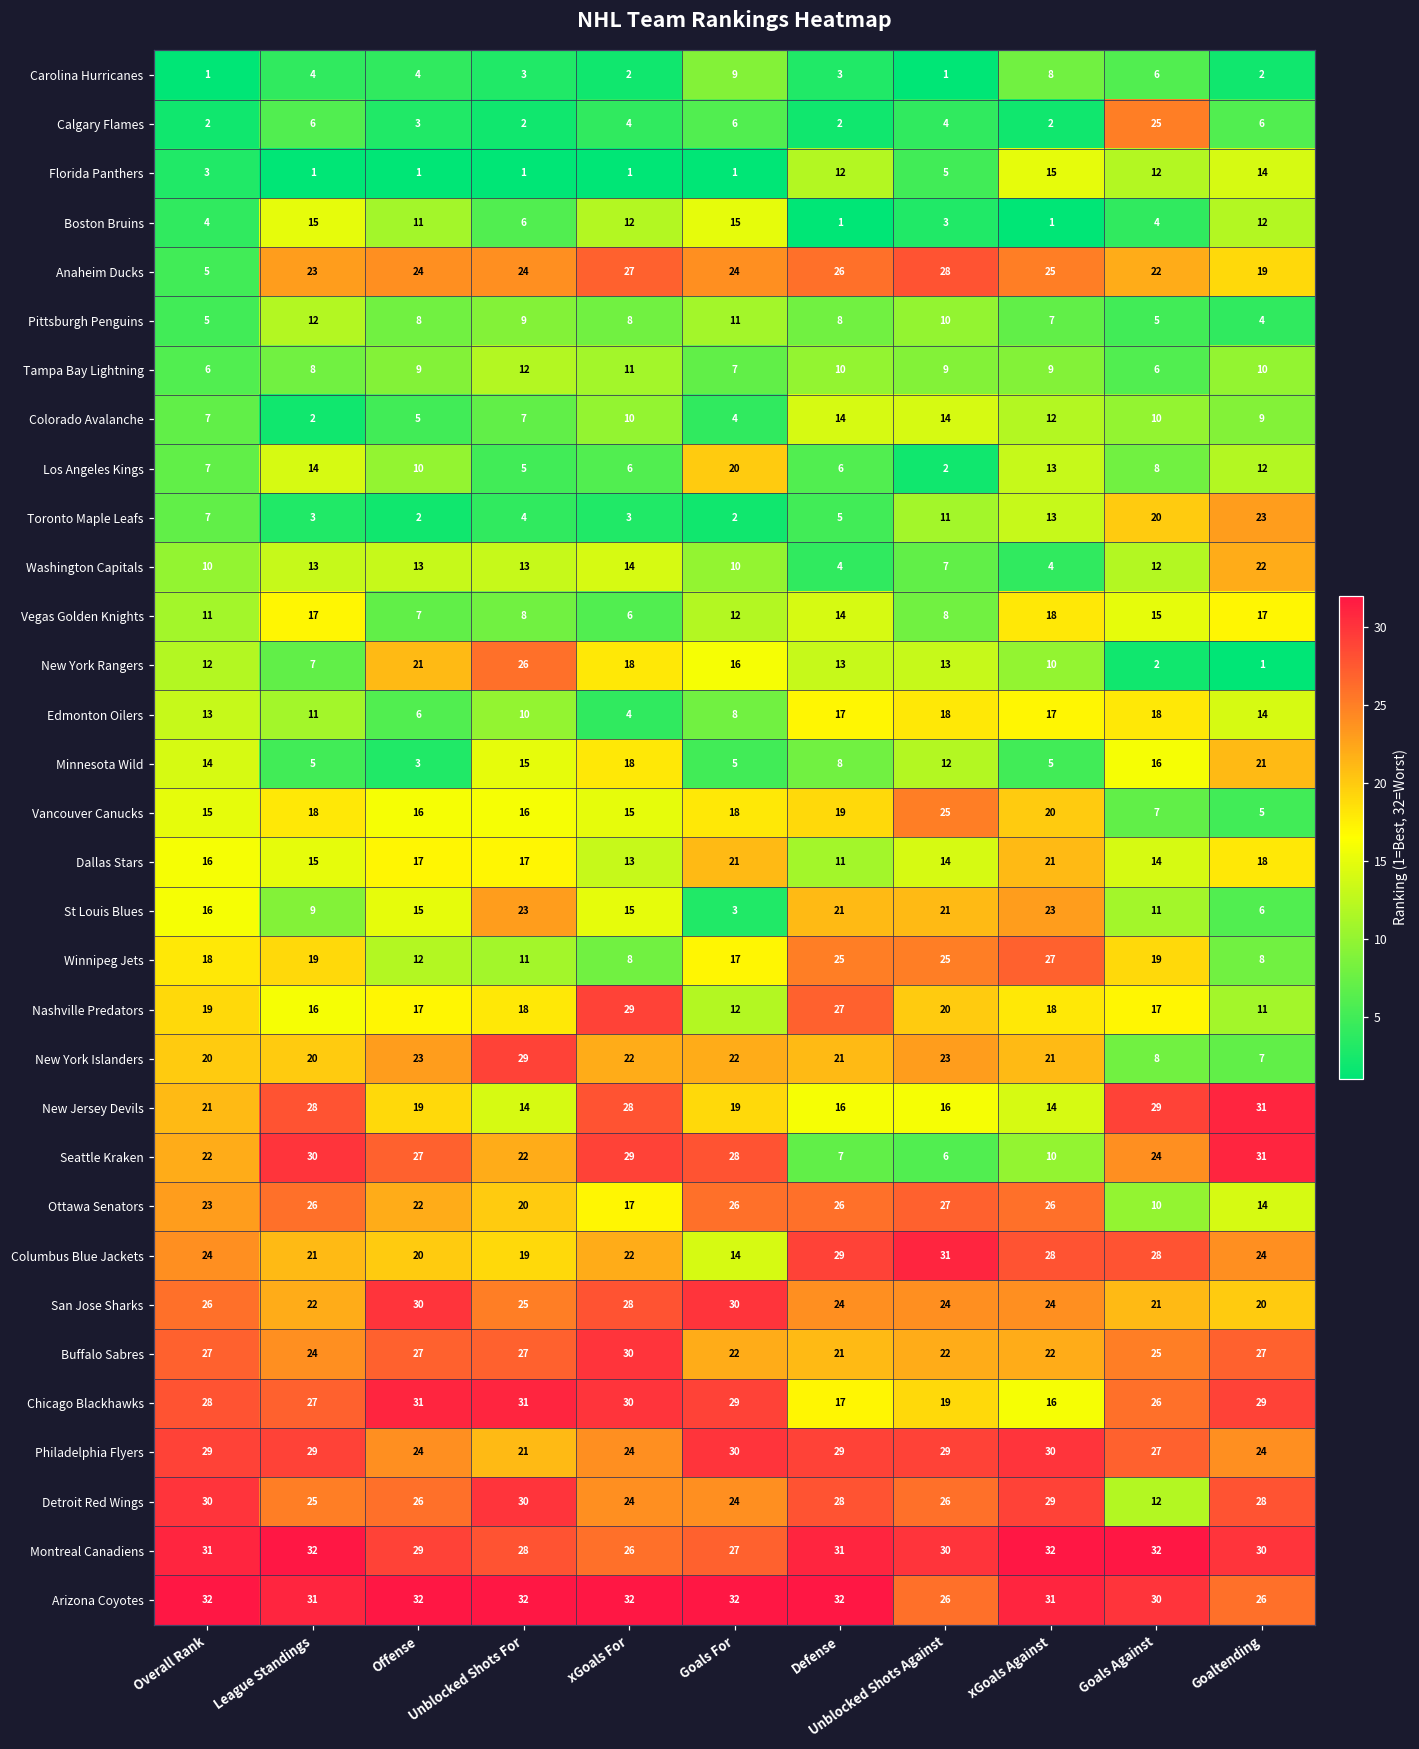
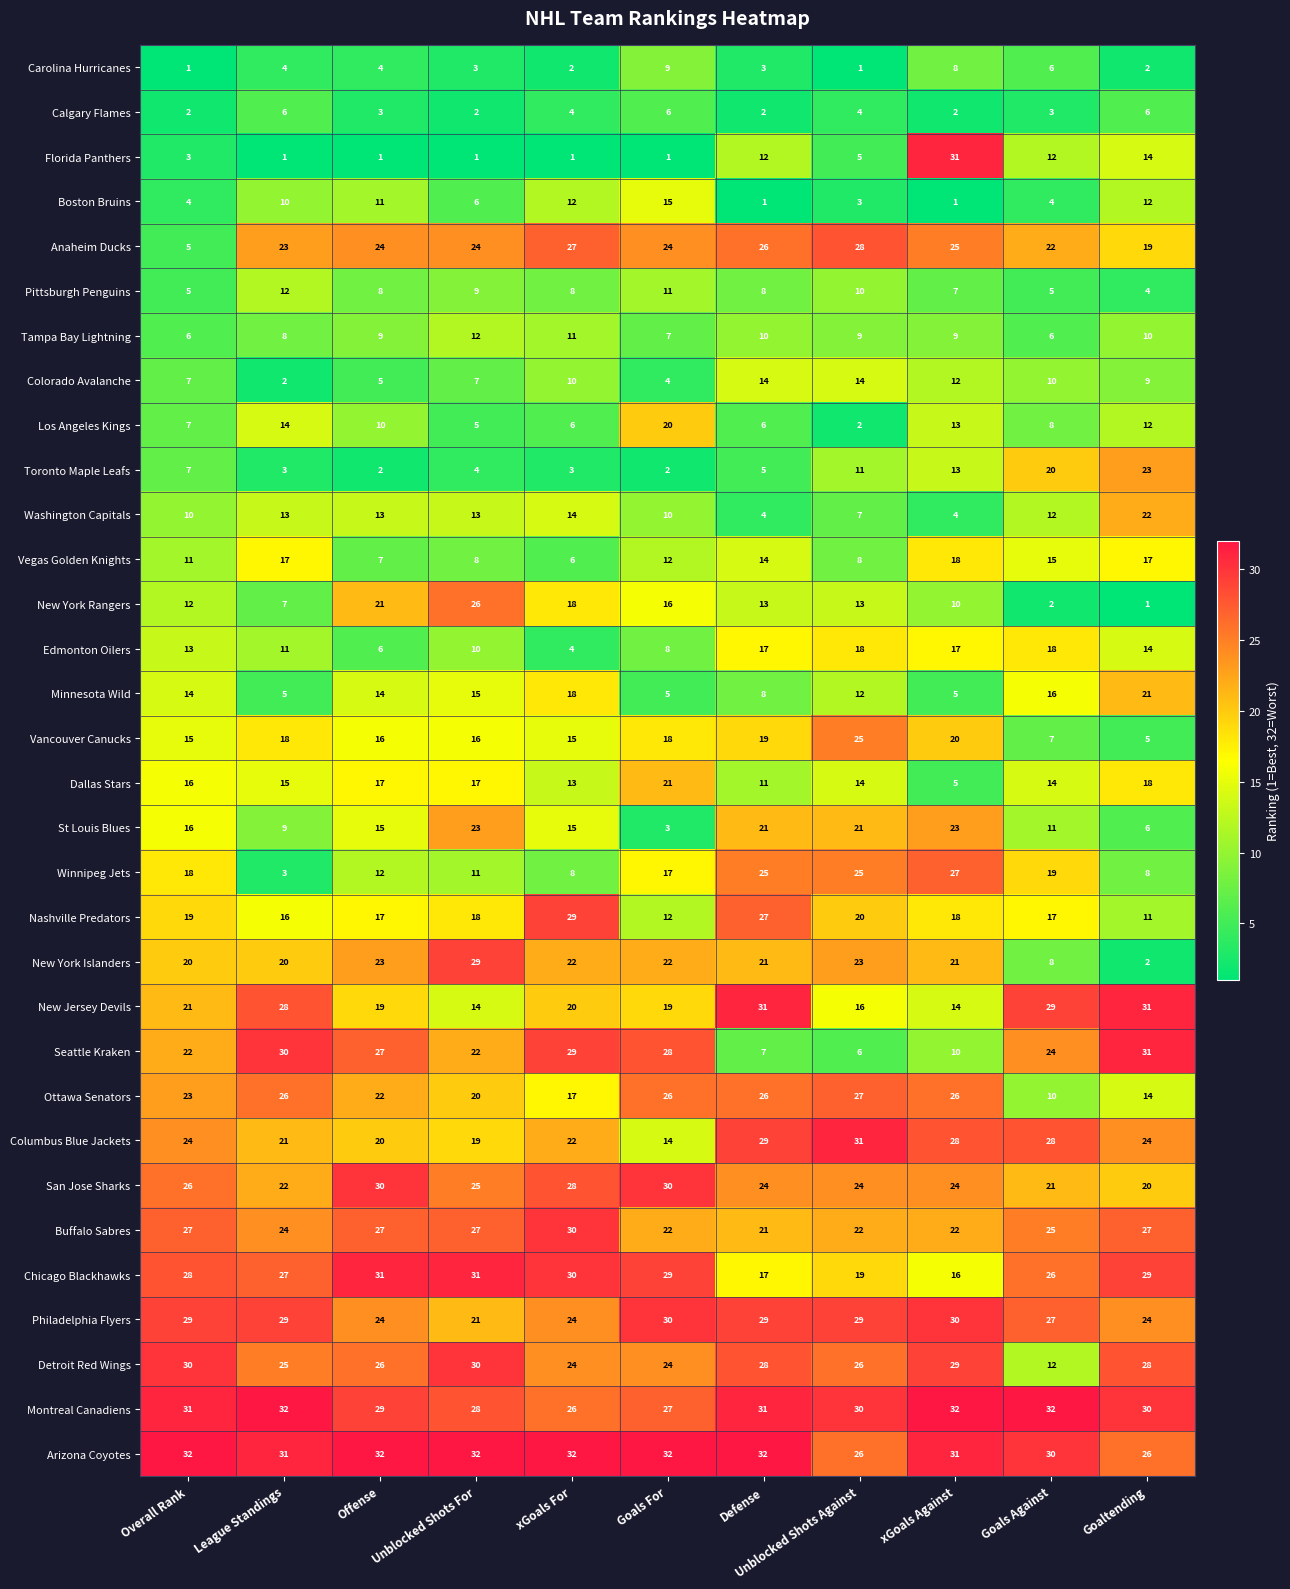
  {
    "Calgary Flames": {
      "Overall Rank": 2,
      "League Standings": 6,
      "Offense": 3,
      "Unblocked Shots For": 2,
      "xGoals For": 4,
      "Goals For": 6,
      "Defense": 2,
      "Unblocked Shots Against": 4,
      "xGoals Against": 2,
-     "Goals Against": 25,
+     "Goals Against": 3,
      "Goaltending": 6
    },
    "Florida Panthers": {
      "Overall Rank": 3,
      "League Standings": 1,
      "Offense": 1,
      "Unblocked Shots For": 1,
      "xGoals For": 1,
      "Goals For": 1,
      "Defense": 12,
      "Unblocked Shots Against": 5,
-     "xGoals Against": 15,
+     "xGoals Against": 31,
      "Goals Against": 12,
      "Goaltending": 14
    },
    "Boston Bruins": {
      "Overall Rank": 4,
-     "League Standings": 15,
+     "League Standings": 10,
      "Offense": 11,
      "Unblocked Shots For": 6,
      "xGoals For": 12,
      "Goals For": 15,
      "Defense": 1,
      "Unblocked Shots Against": 3,
      "xGoals Against": 1,
      "Goals Against": 4,
      "Goaltending": 12
    },
    "Minnesota Wild": {
      "Overall Rank": 14,
      "League Standings": 5,
-     "Offense": 3,
+     "Offense": 14,
      "Unblocked Shots For": 15,
      "xGoals For": 18,
      "Goals For": 5,
      "Defense": 8,
      "Unblocked Shots Against": 12,
      "xGoals Against": 5,
      "Goals Against": 16,
      "Goaltending": 21
    },
    "Dallas Stars": {
      "Overall Rank": 16,
      "League Standings": 15,
      "Offense": 17,
      "Unblocked Shots For": 17,
      "xGoals For": 13,
      "Goals For": 21,
      "Defense": 11,
      "Unblocked Shots Against": 14,
-     "xGoals Against": 21,
+     "xGoals Against": 5,
      "Goals Against": 14,
      "Goaltending": 18
    },
    "Winnipeg Jets": {
      "Overall Rank": 18,
-     "League Standings": 19,
+     "League Standings": 3,
      "Offense": 12,
      "Unblocked Shots For": 11,
      "xGoals For": 8,
      "Goals For": 17,
      "Defense": 25,
      "Unblocked Shots Against": 25,
      "xGoals Against": 27,
      "Goals Against": 19,
      "Goaltending": 8
    },
    "New York Islanders": {
      "Overall Rank": 20,
      "League Standings": 20,
      "Offense": 23,
      "Unblocked Shots For": 29,
      "xGoals For": 22,
      "Goals For": 22,
      "Defense": 21,
      "Unblocked Shots Against": 23,
      "xGoals Against": 21,
      "Goals Against": 8,
-     "Goaltending": 7
+     "Goaltending": 2
    },
    "New Jersey Devils": {
      "Overall Rank": 21,
      "League Standings": 28,
      "Offense": 19,
      "Unblocked Shots For": 14,
-     "xGoals For": 28,
+     "xGoals For": 20,
      "Goals For": 19,
-     "Defense": 16,
+     "Defense": 31,
      "Unblocked Shots Against": 16,
      "xGoals Against": 14,
      "Goals Against": 29,
      "Goaltending": 31
    }
  }
